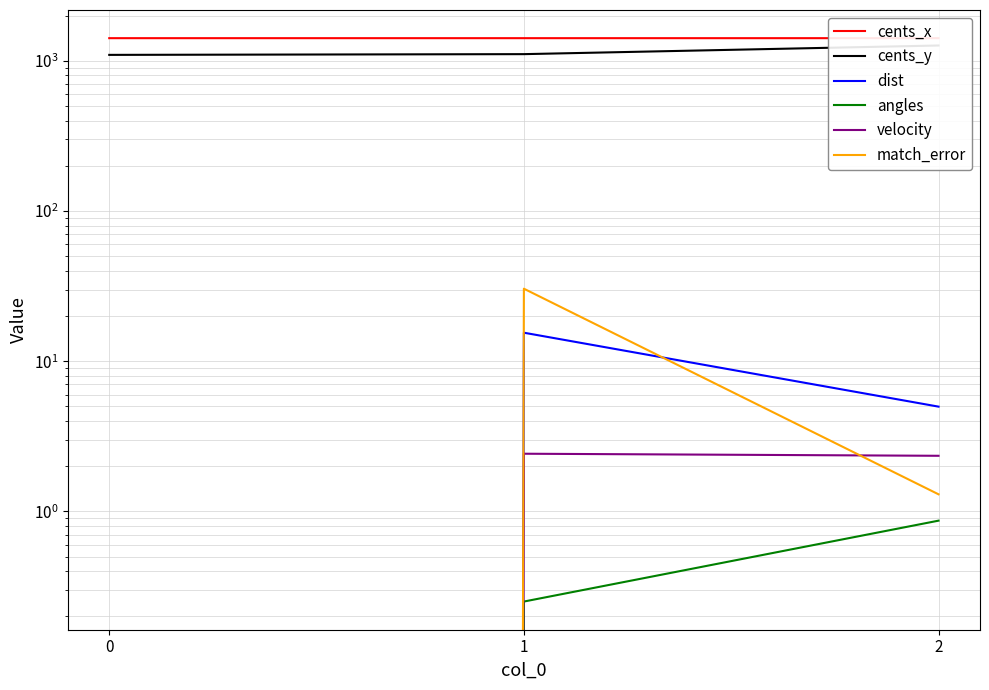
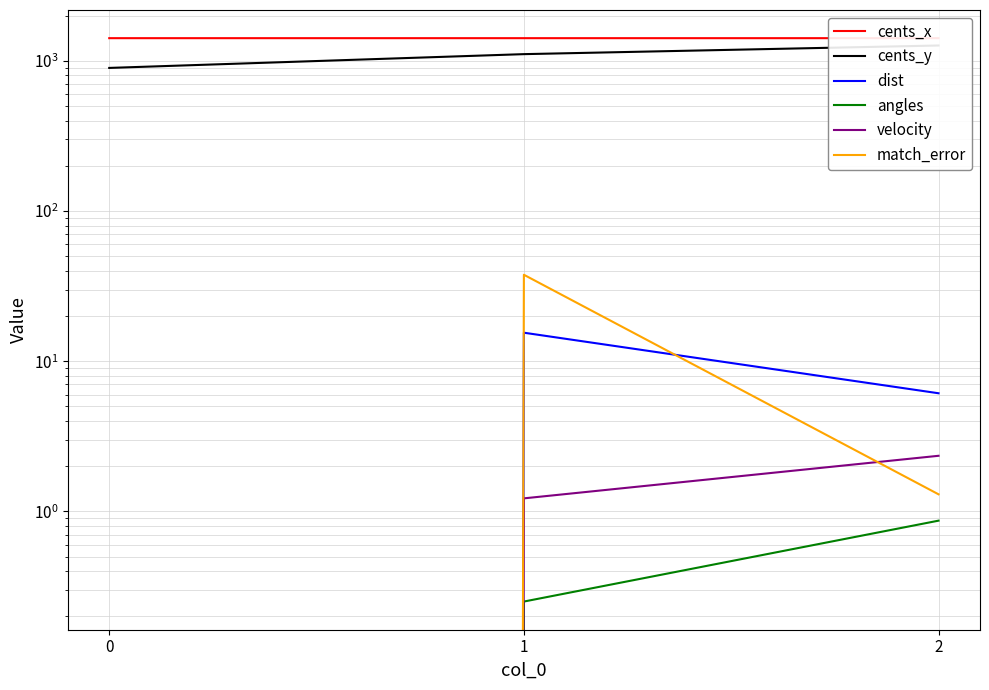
  {
    "cents_x": {
      "0": 1400,
      "1": 1400
    },
    "cents_y": {
-     "0": 1100,
+     "0": 900,
      "1": 1100
    },
    "dist": {
      "1": 15,
-     "2": 5.0
+     "2": 6.1
    },
    "angles": {
      "1": 0.25,
      "2": 0.9
    },
    "velocity": {
-     "1": 2.4,
+     "1": 1.2,
      "2": 2.3
    },
    "match_error": {
-     "1": 30,
+     "1": 38,
      "2": 1.3
    }
  }
